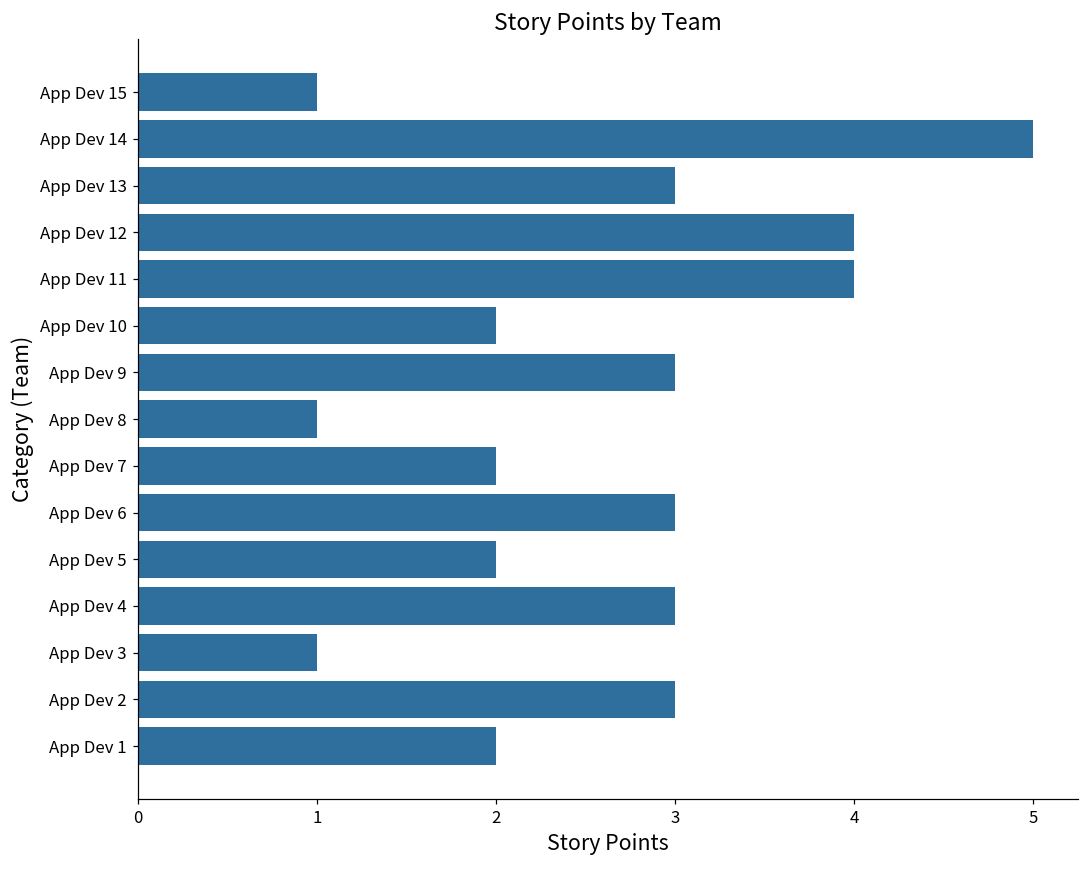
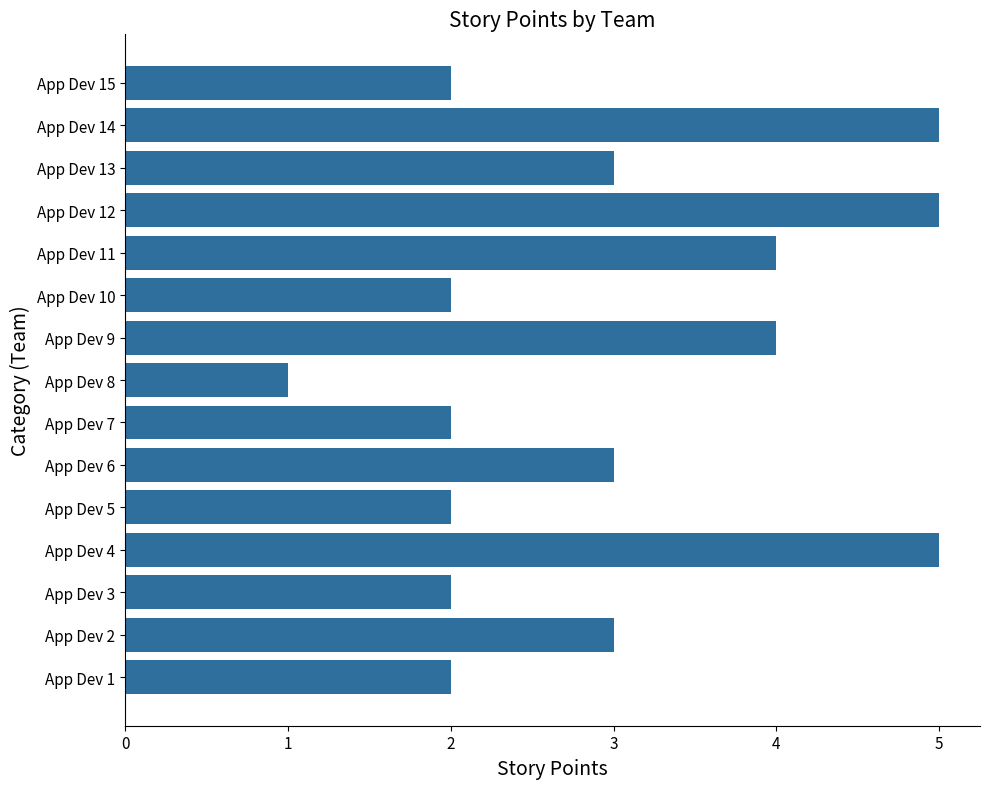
  {
-   "App Dev 15": 1,
+   "App Dev 15": 2,
    "App Dev 14": 5,
    "App Dev 13": 3,
-   "App Dev 12": 4,
+   "App Dev 12": 5,
    "App Dev 11": 4,
    "App Dev 10": 2,
-   "App Dev 9": 3,
+   "App Dev 9": 4,
    "App Dev 8": 1,
    "App Dev 7": 2,
    "App Dev 6": 3,
    "App Dev 5": 2,
-   "App Dev 4": 3,
-   "App Dev 3": 1,
+   "App Dev 4": 5,
+   "App Dev 3": 2,
    "App Dev 2": 3,
    "App Dev 1": 2
  }
